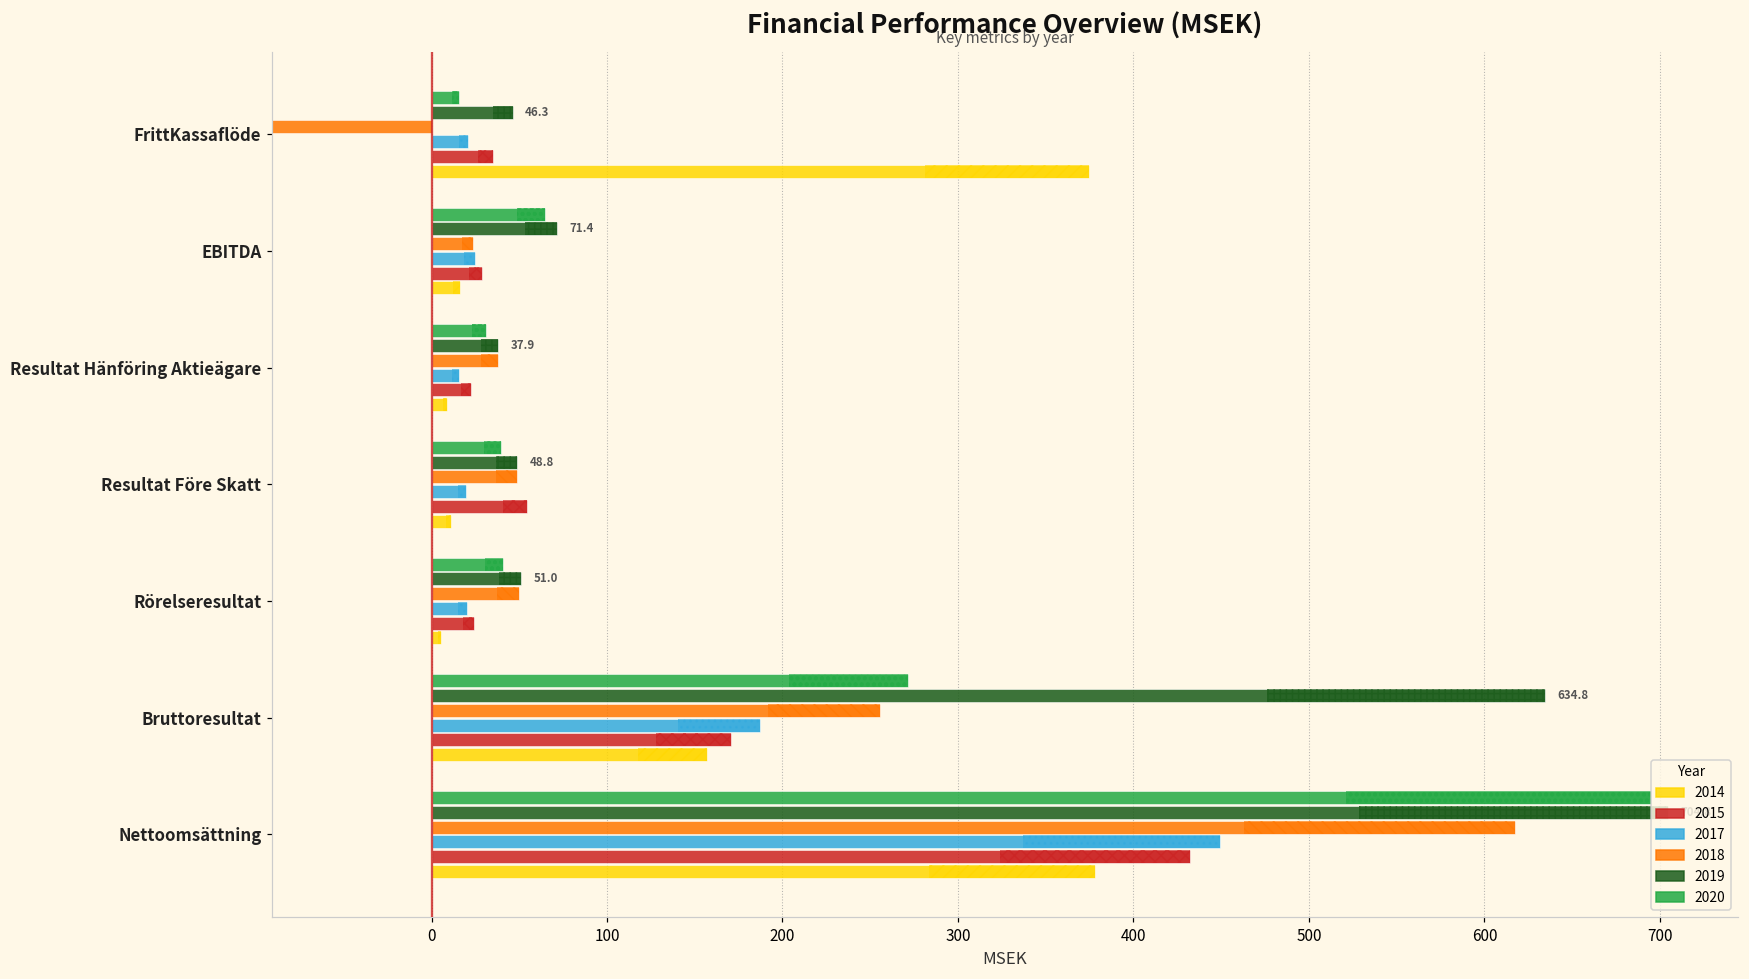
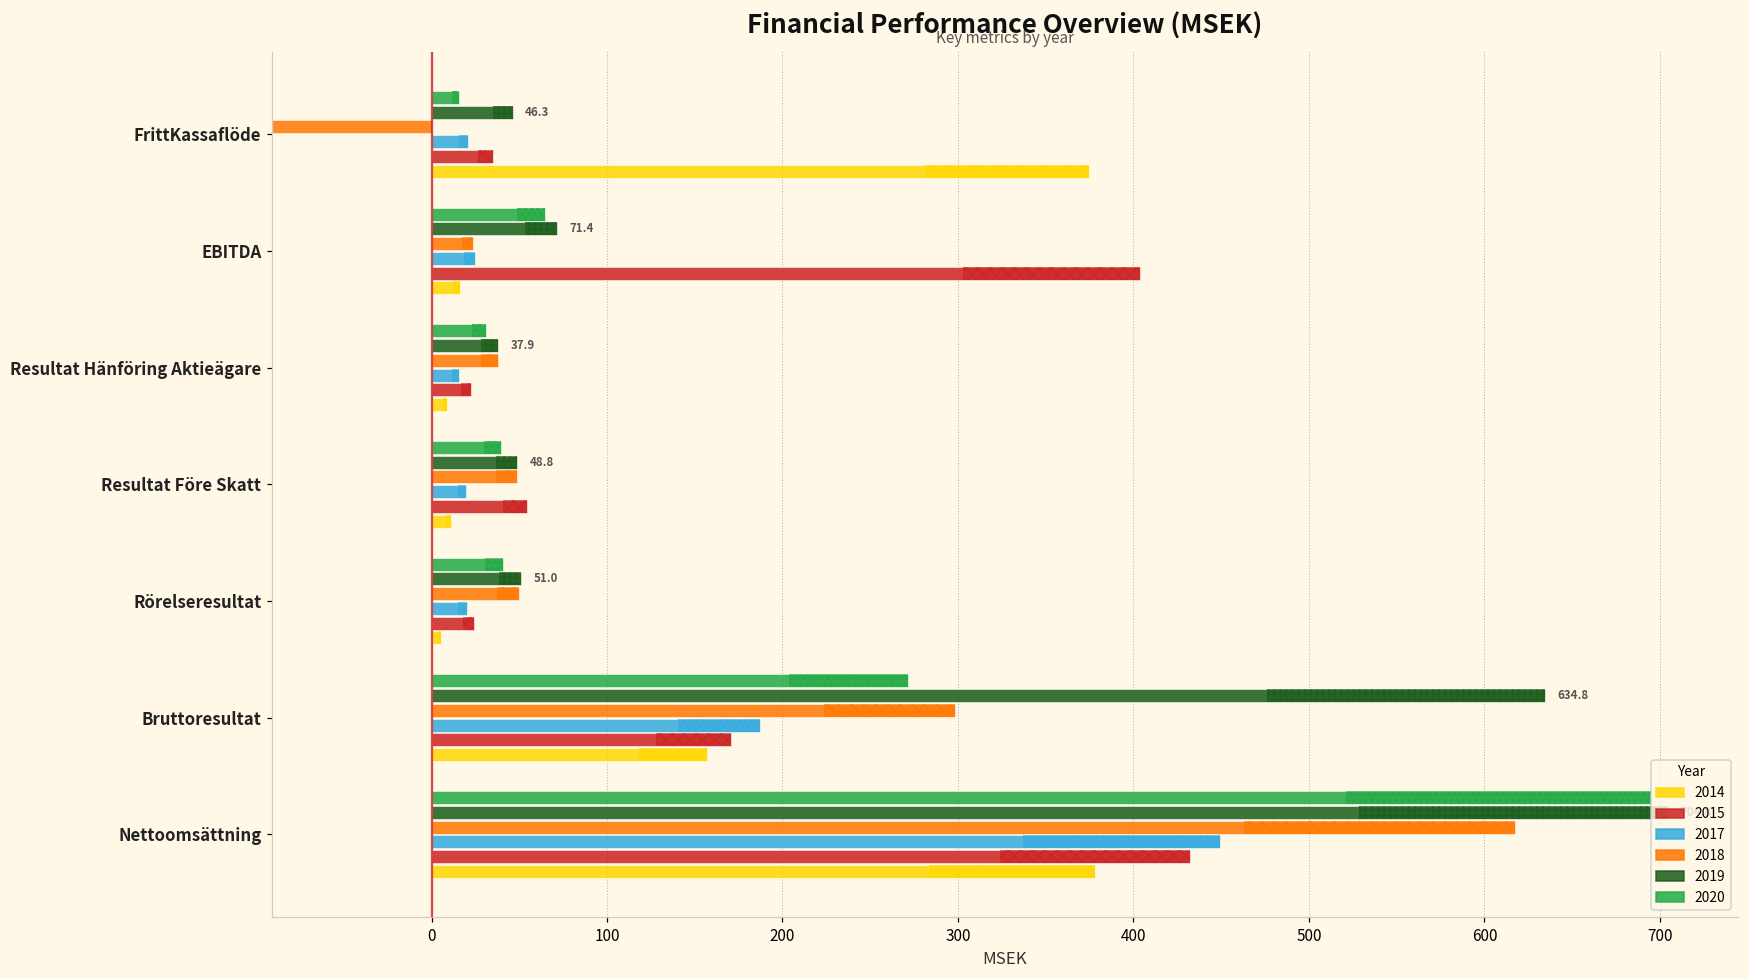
  {
    "2014": {
      "FrittKassaflöde": 375,
      "EBITDA": 16,
      "Resultat Hänföring Aktieägare": 9,
      "Resultat Före Skatt": 11,
      "Rörelseresultat": 5,
      "Bruttoresultat": 157,
      "Nettoomsättning": 378
    },
    "2015": {
      "FrittKassaflöde": 35,
-     "EBITDA": 29,
+     "EBITDA": 404,
      "Resultat Hänföring Aktieägare": 22,
      "Resultat Före Skatt": 54,
      "Rörelseresultat": 24,
      "Bruttoresultat": 171,
      "Nettoomsättning": 432
    },
    "2017": {
      "FrittKassaflöde": 21,
      "EBITDA": 25,
      "Resultat Hänföring Aktieägare": 15,
      "Resultat Före Skatt": 20,
      "Rörelseresultat": 20,
      "Bruttoresultat": 187,
      "Nettoomsättning": 450
    },
    "2018": {
      "FrittKassaflöde": -91,
      "EBITDA": 24,
      "Resultat Hänföring Aktieägare": 38,
      "Rörelseresultat": 50,
-     "Bruttoresultat": 256,
+     "Bruttoresultat": 298,
      "Nettoomsättning": 618
    },
    "2019": {
      "FrittKassaflöde": 46.3,
      "EBITDA": 71.4,
      "Resultat Hänföring Aktieägare": 37.9,
      "Resultat Före Skatt": 48.8,
      "Rörelseresultat": 51.0,
      "Bruttoresultat": 634.8
    },
    "2020": {
      "FrittKassaflöde": 16,
      "EBITDA": 65,
      "Resultat Hänföring Aktieägare": 31,
      "Resultat Före Skatt": 40,
      "Rörelseresultat": 41,
      "Bruttoresultat": 272
    }
  }
